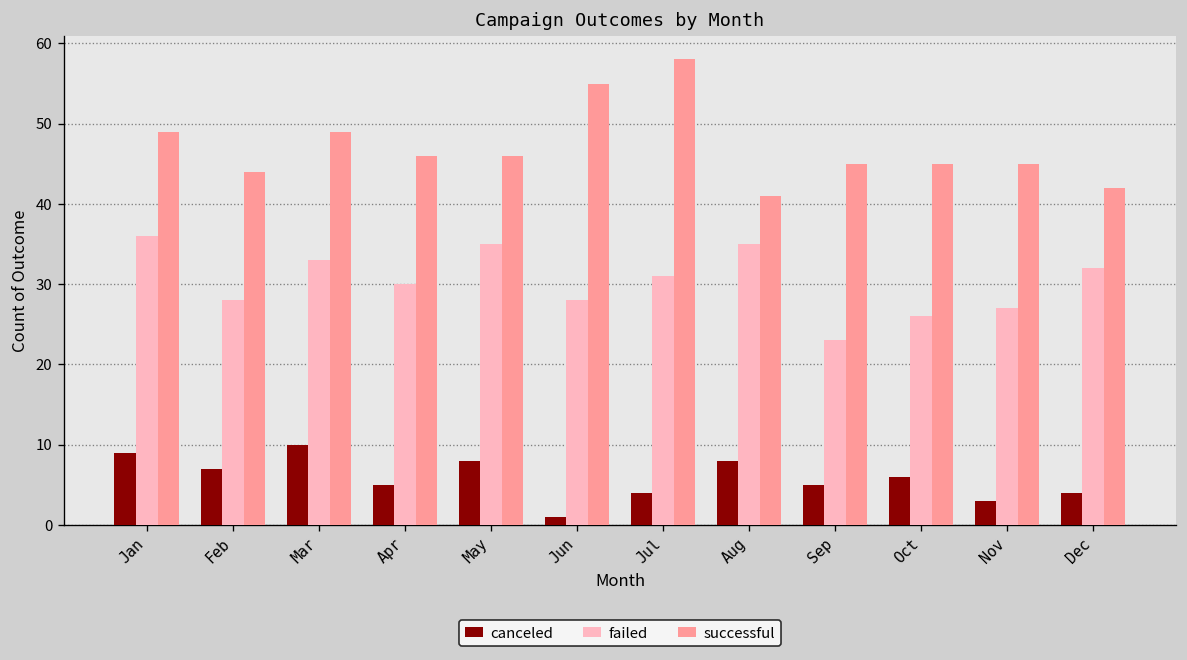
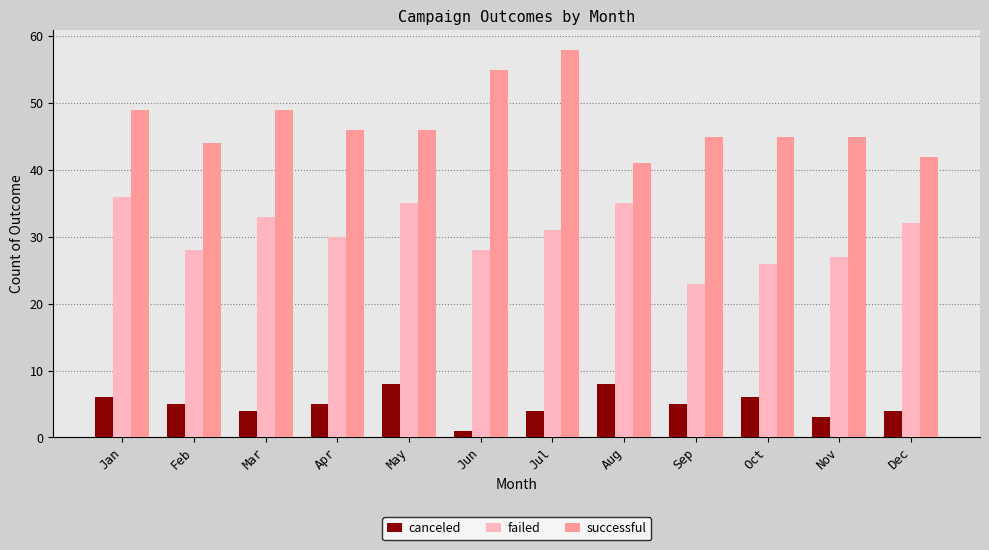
  {
    "canceled": {
-     "Jan": 9,
-     "Feb": 7,
-     "Mar": 10,
+     "Jan": 6,
+     "Feb": 5,
+     "Mar": 4,
      "Apr": 5,
      "May": 8,
      "Jun": 1,
      "Jul": 4,
      "Aug": 8,
      "Sep": 5,
      "Oct": 6,
      "Nov": 3,
      "Dec": 4
    }
  }
